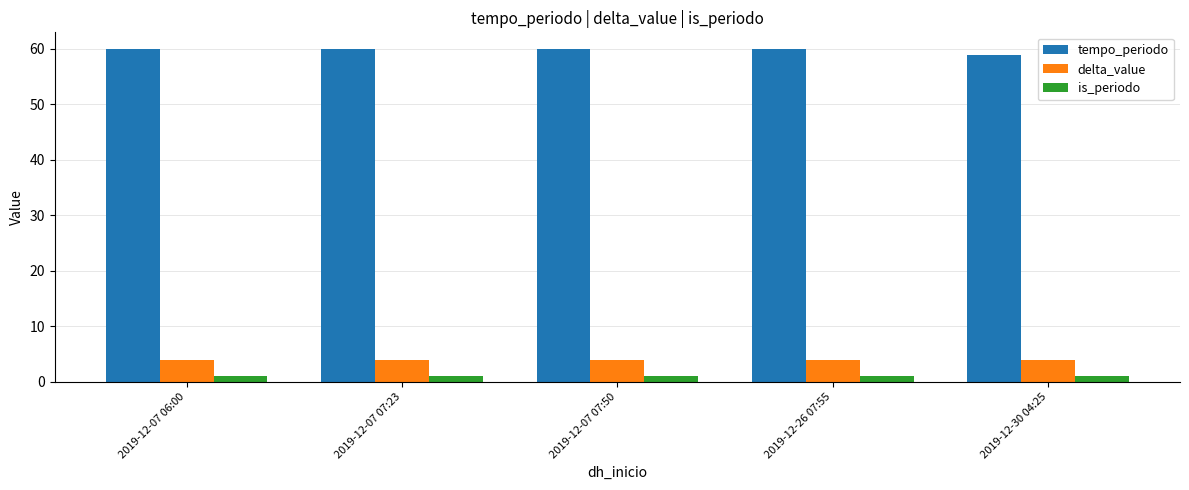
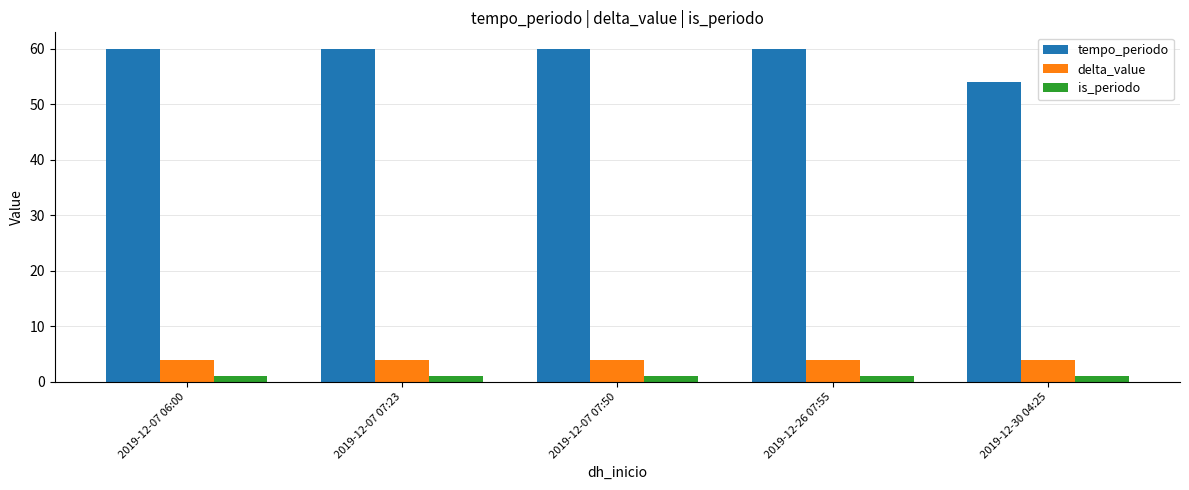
  {
    "tempo_periodo": {
      "2019-12-07 06:00": 60,
      "2019-12-07 07:23": 60,
      "2019-12-07 07:50": 60,
      "2019-12-26 07:55": 60,
-     "2019-12-30 04:25": 59
+     "2019-12-30 04:25": 54
    },
    "delta_value": {
      "2019-12-07 06:00": 4,
      "2019-12-07 07:23": 4,
      "2019-12-07 07:50": 4,
      "2019-12-26 07:55": 4,
      "2019-12-30 04:25": 4
    },
    "is_periodo": {
      "2019-12-07 06:00": 1,
      "2019-12-07 07:23": 1,
      "2019-12-07 07:50": 1,
      "2019-12-26 07:55": 1,
      "2019-12-30 04:25": 1
    }
  }
